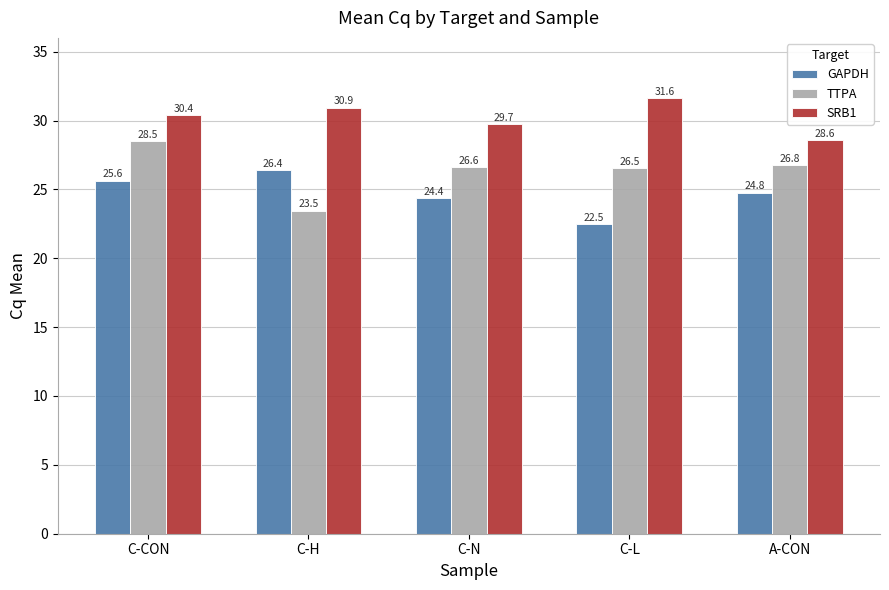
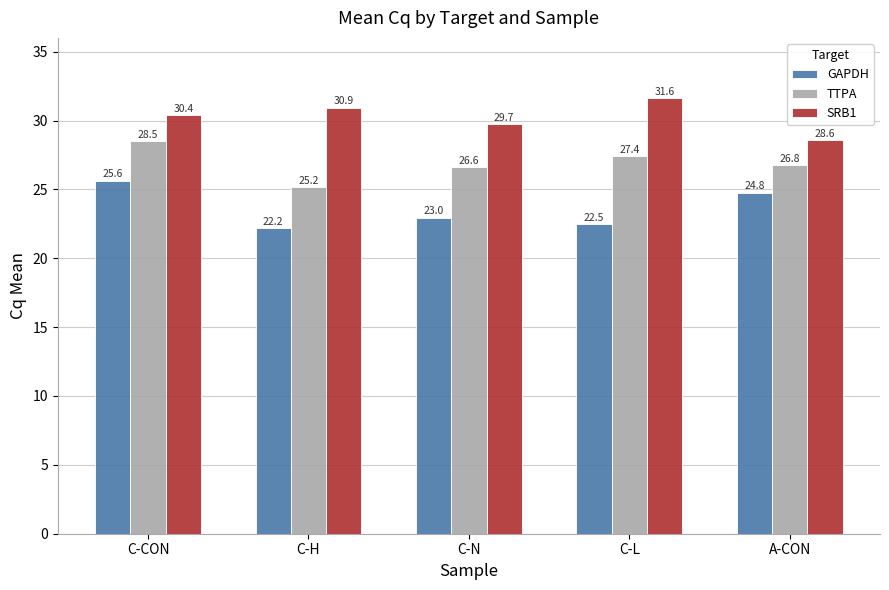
  {
    "GAPDH": {
      "C-CON": 25.6,
-     "C-H": 26.4,
-     "C-N": 24.4,
+     "C-H": 22.2,
+     "C-N": 23.0,
      "C-L": 22.5,
      "A-CON": 24.8
    },
    "TTPA": {
      "C-CON": 28.5,
-     "C-H": 23.5,
+     "C-H": 25.2,
      "C-N": 26.6,
-     "C-L": 26.5,
+     "C-L": 27.4,
      "A-CON": 26.8
    },
    "SRB1": {
      "C-CON": 30.4,
      "C-H": 30.9,
      "C-N": 29.7,
      "C-L": 31.6,
      "A-CON": 28.6
    }
  }
